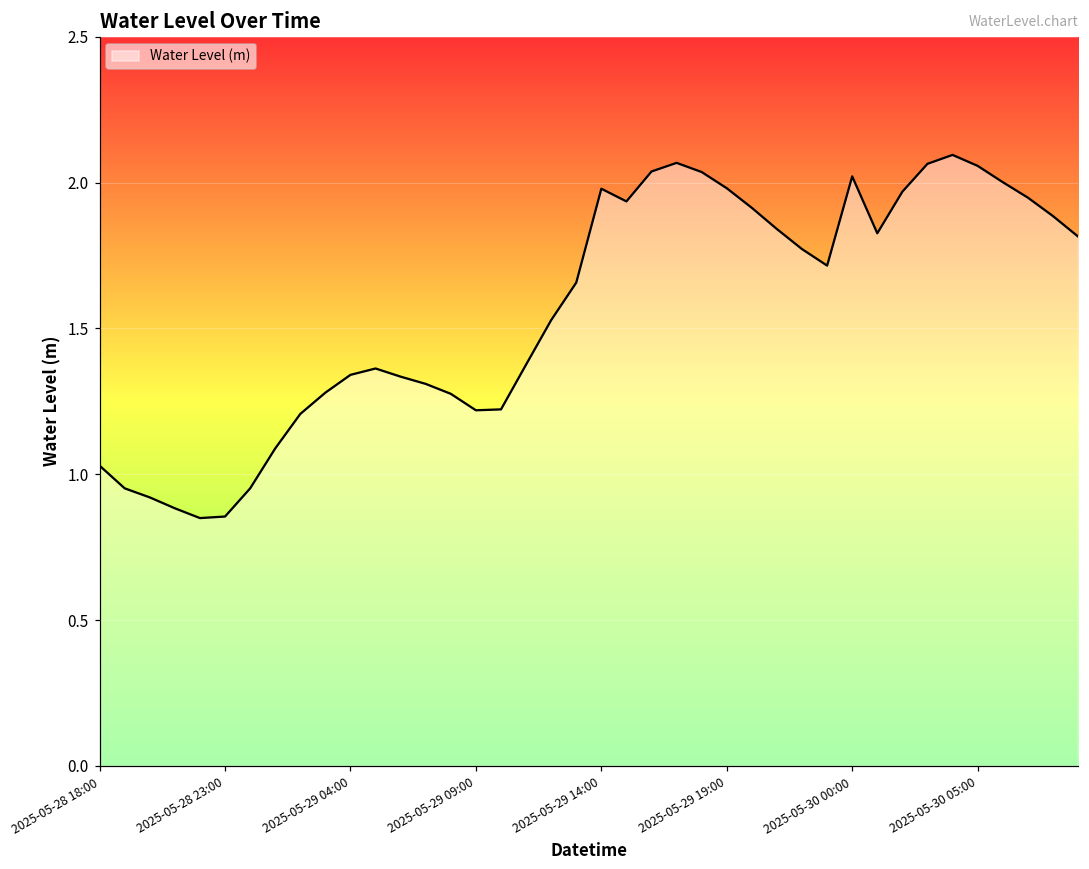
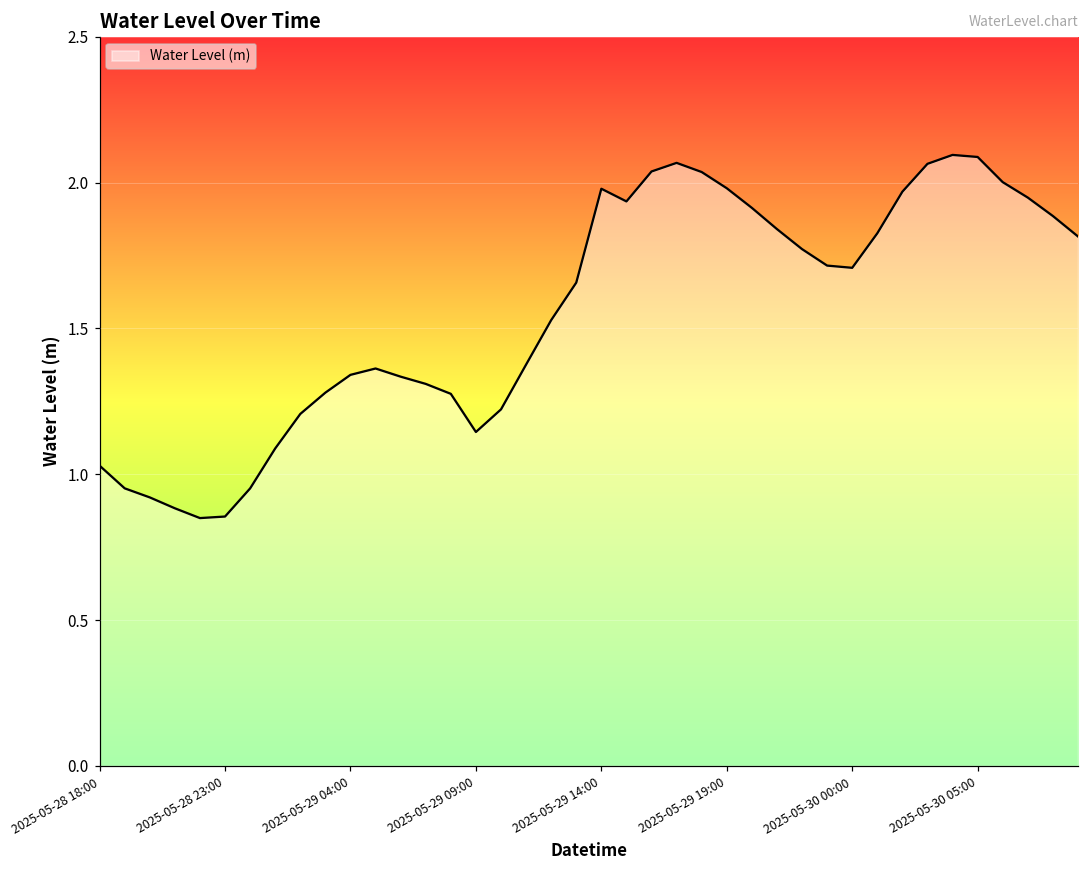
  {
    "2025-05-28 18:00": 1.03,
    "2025-05-28 23:00": 0.85,
    "2025-05-29 04:00": 1.34,
-   "2025-05-29 09:00": 1.22,
+   "2025-05-29 09:00": 1.14,
    "2025-05-29 14:00": 1.98,
    "2025-05-29 19:00": 1.98,
-   "2025-05-30 00:00": 2.02,
-   "2025-05-30 05:00": 2.06
+   "2025-05-30 00:00": 1.71,
+   "2025-05-30 05:00": 2.09
  }
